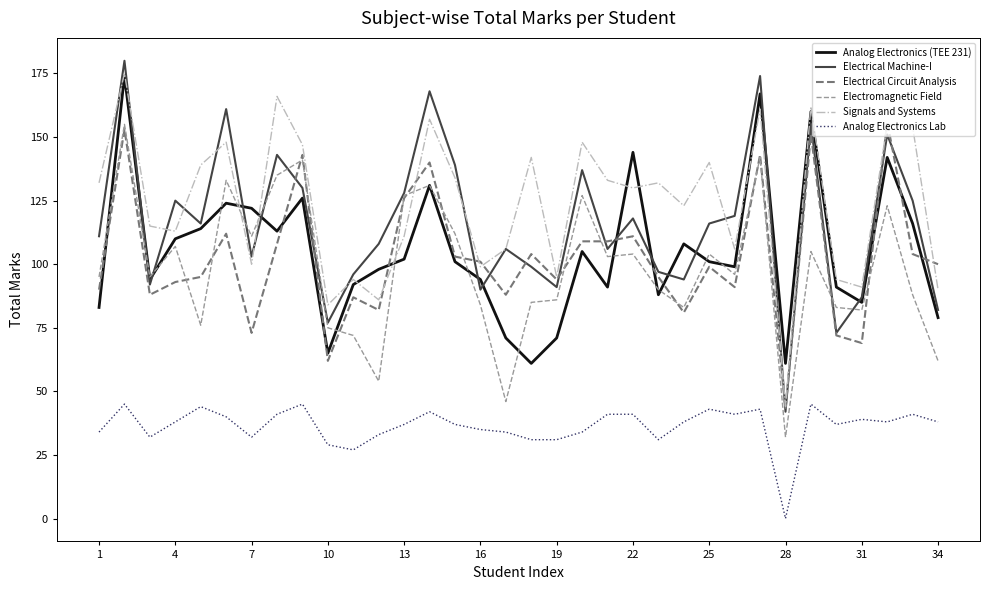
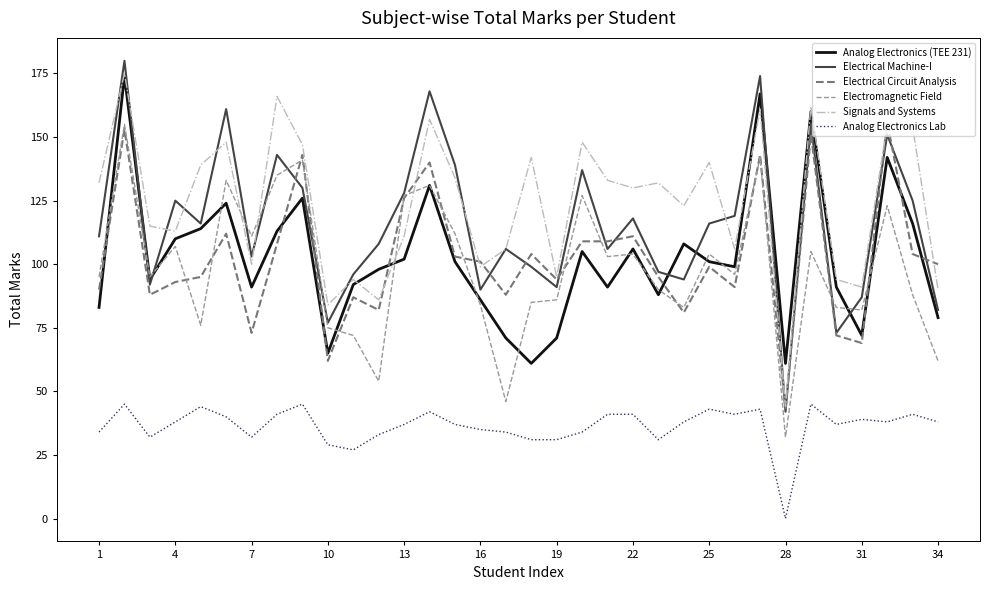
  {
    "Analog Electronics (TEE 231)": {
      "1": 83,
      "4": 110,
-     "7": 122,
+     "7": 91,
      "10": 65,
      "13": 102,
-     "16": 94,
+     "16": 86,
      "19": 71,
-     "22": 144,
+     "22": 106,
      "25": 101,
      "28": 61,
-     "31": 85,
+     "31": 72,
      "34": 79
    }
  }
